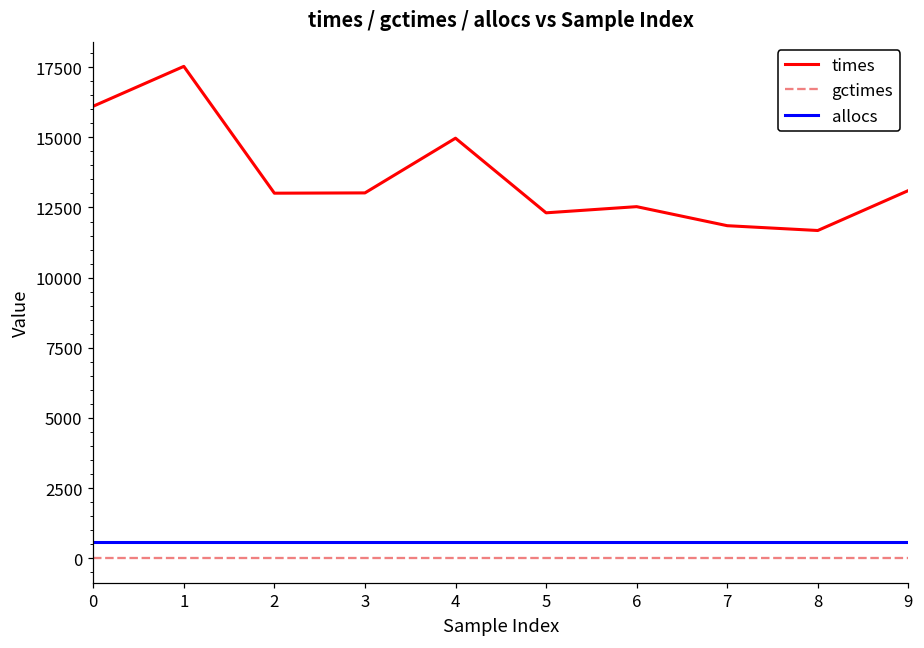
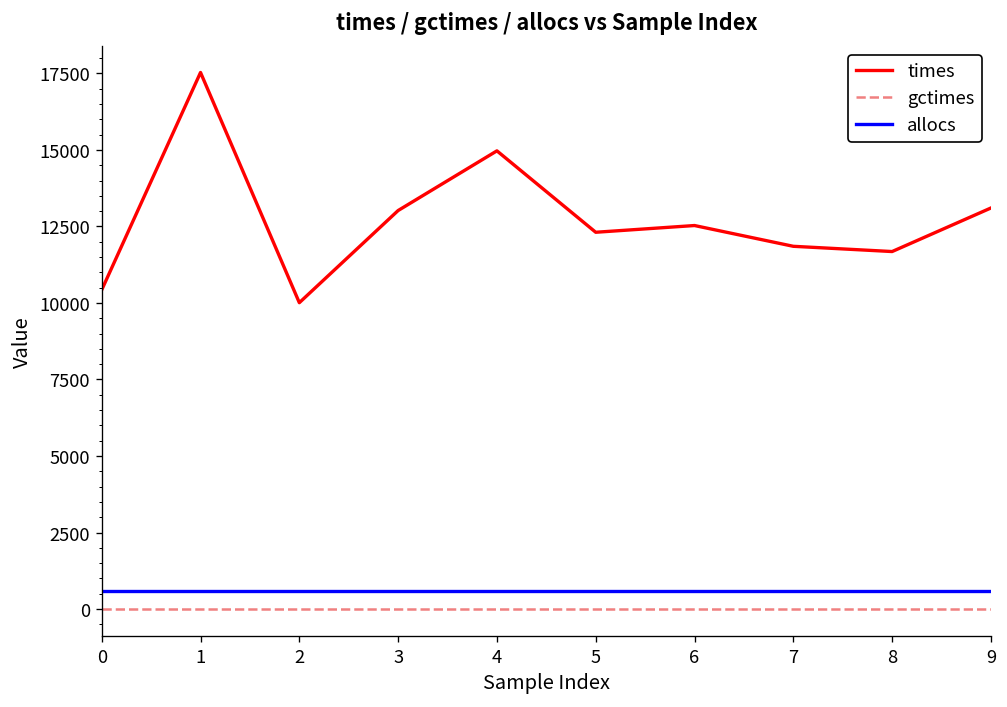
  {
    "times": {
-     "0": 16100,
+     "0": 10400,
      "1": 17500,
-     "2": 13000,
+     "2": 10000,
      "3": 13000,
      "4": 15000,
      "5": 12300,
      "6": 12500,
      "7": 11900,
      "8": 11700,
      "9": 13100
    },
    "gctimes": {
      "0": 0,
      "1": 0,
      "2": 0,
      "3": 0,
      "4": 0,
      "5": 0,
      "6": 0,
      "7": 0,
      "8": 0,
      "9": 0
    },
    "allocs": {
      "0": 600,
      "1": 600,
      "2": 600,
      "3": 600,
      "4": 600,
      "5": 600,
      "6": 600,
      "7": 600,
      "8": 600,
      "9": 600
    }
  }
